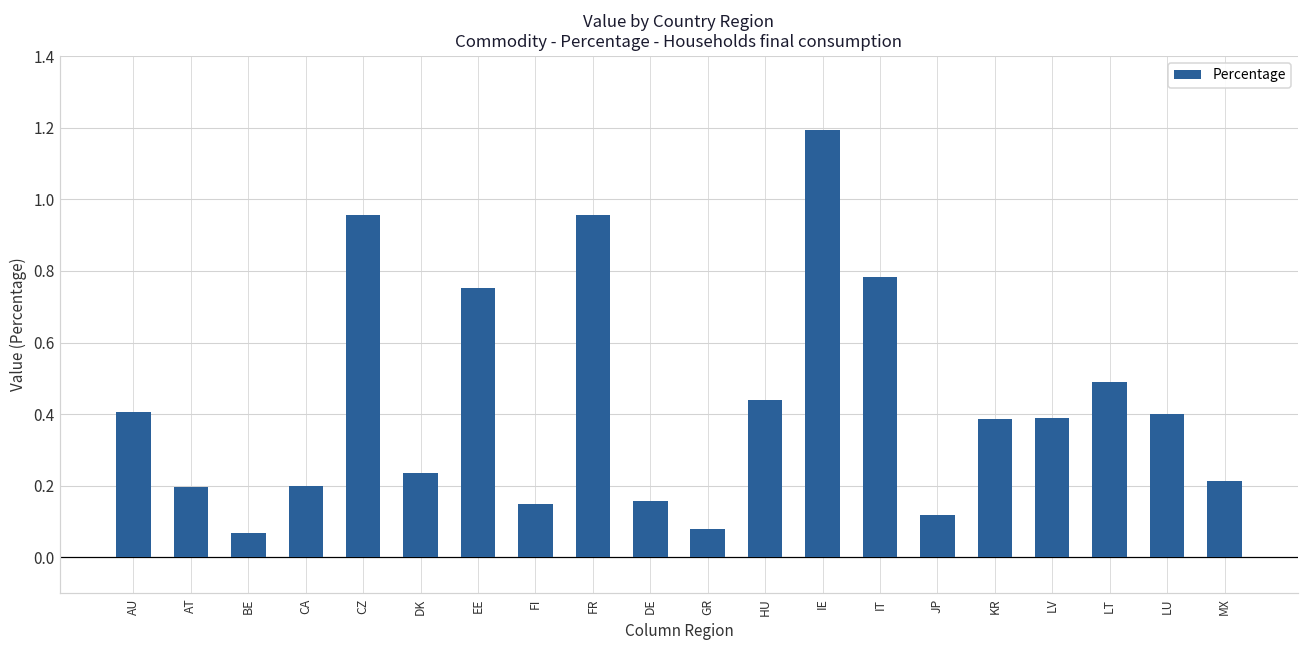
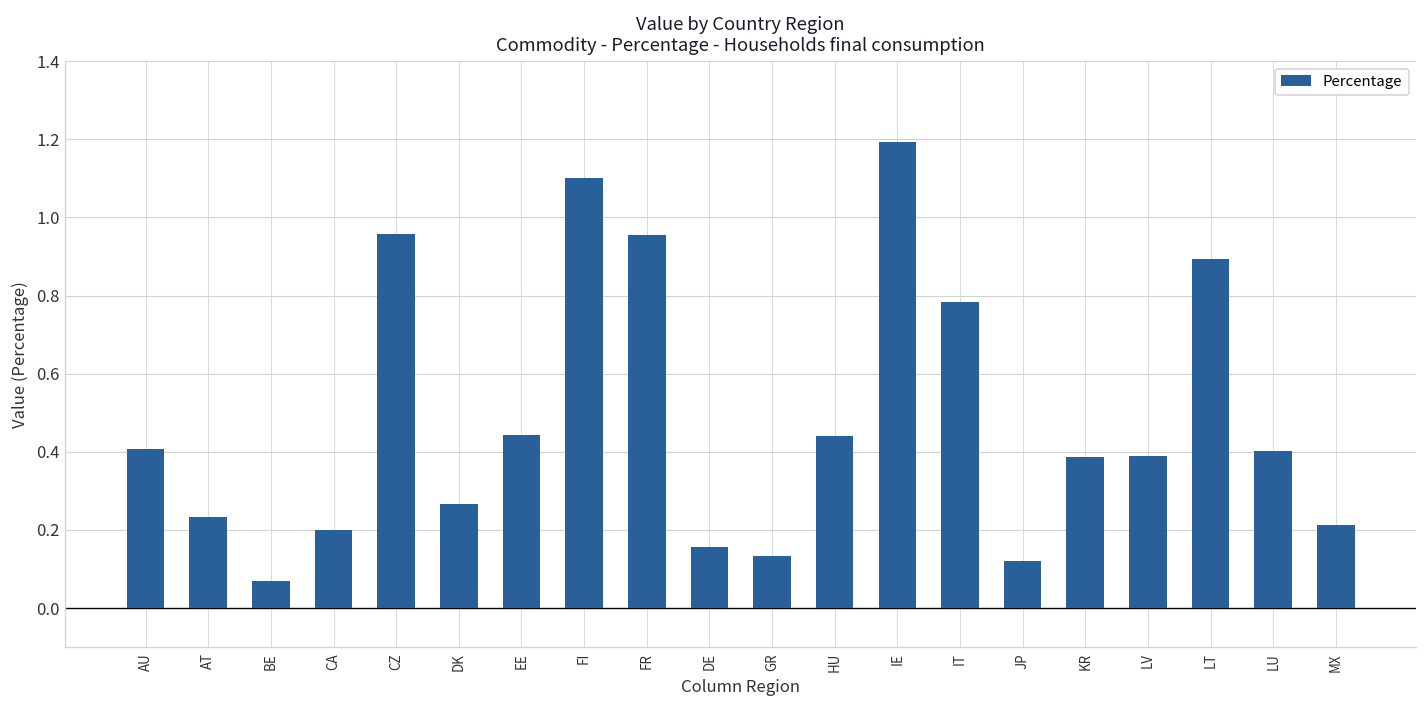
  {
    "AU": 0.41,
-   "AT": 0.20,
+   "AT": 0.23,
    "BE": 0.07,
    "CA": 0.20,
    "CZ": 0.96,
-   "DK": 0.24,
-   "EE": 0.75,
-   "FI": 0.15,
+   "DK": 0.27,
+   "EE": 0.44,
+   "FI": 1.10,
    "FR": 0.96,
    "DE": 0.16,
-   "GR": 0.08,
+   "GR": 0.13,
    "HU": 0.44,
    "IE": 1.19,
    "IT": 0.78,
    "JP": 0.12,
    "KR": 0.39,
    "LV": 0.39,
-   "LT": 0.49,
+   "LT": 0.89,
    "LU": 0.40,
    "MX": 0.21
  }
